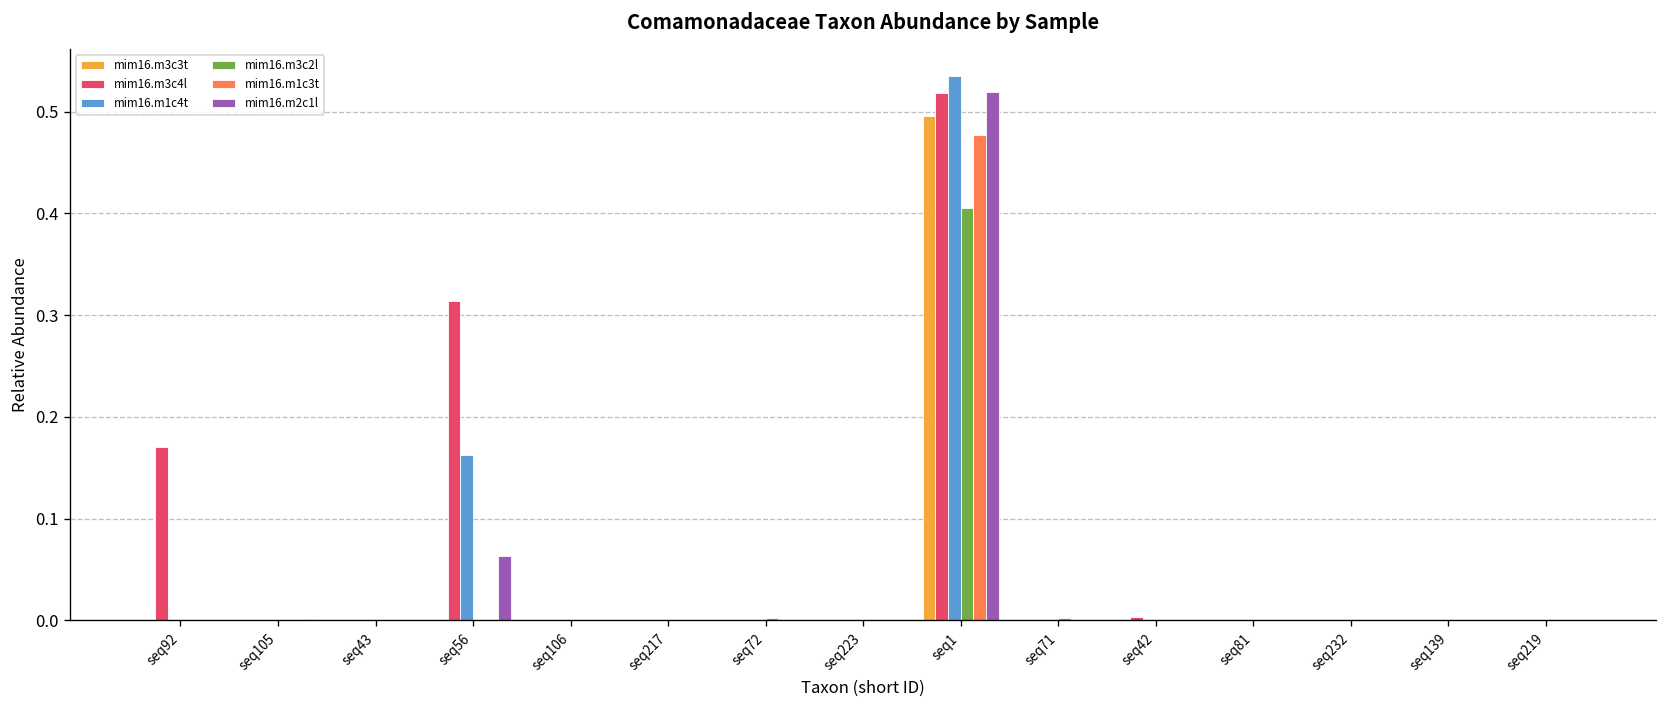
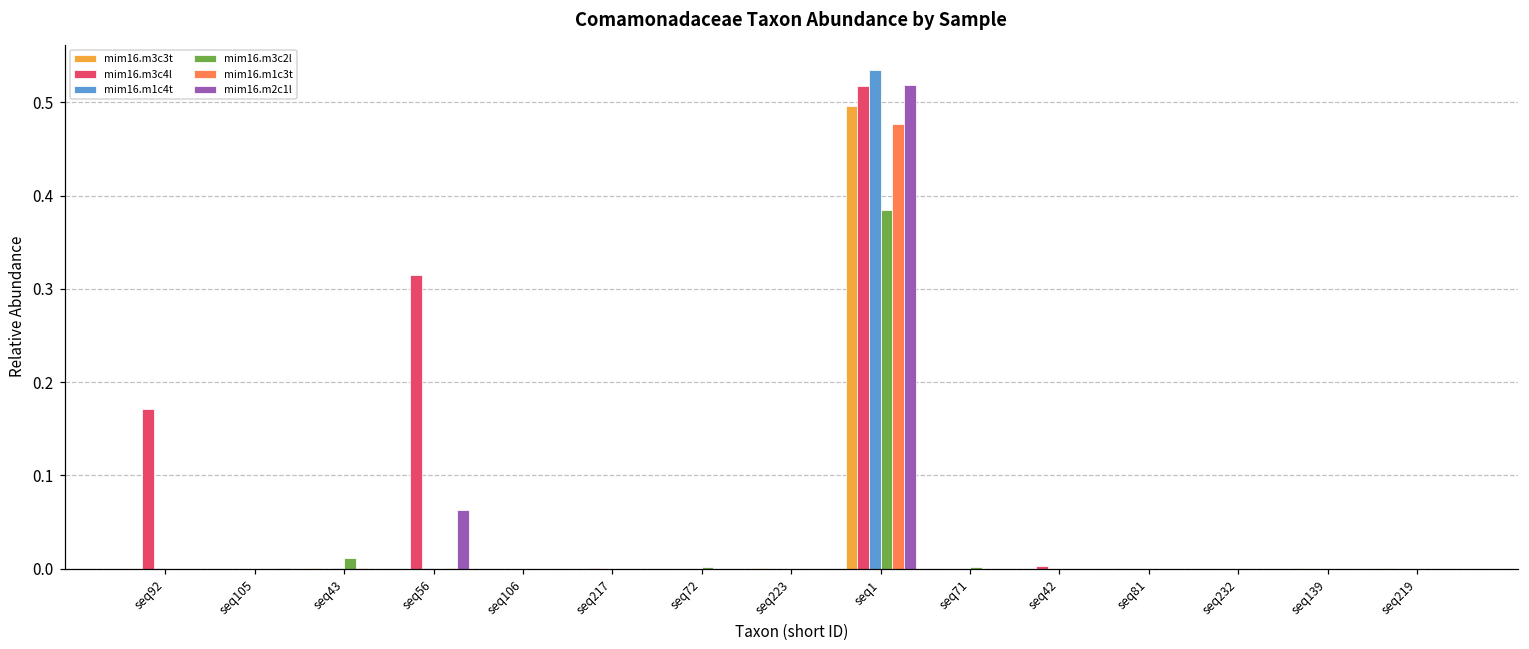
  {
    "mim16.m3c4l": {
      "seq92": 0.17,
      "seq56": 0.31,
      "seq1": 0.52,
      "seq42": 0.00
    },
    "mim16.m1c4t": {
-     "seq56": 0.16,
+     "seq56": 0.00,
      "seq1": 0.54
    },
    "mim16.m3c2l": {
-     "seq43": 0.00,
-     "seq1": 0.41
+     "seq43": 0.01,
+     "seq1": 0.39
    },
    "mim16.m2c1l": {
      "seq56": 0.06,
      "seq1": 0.52
    }
  }
